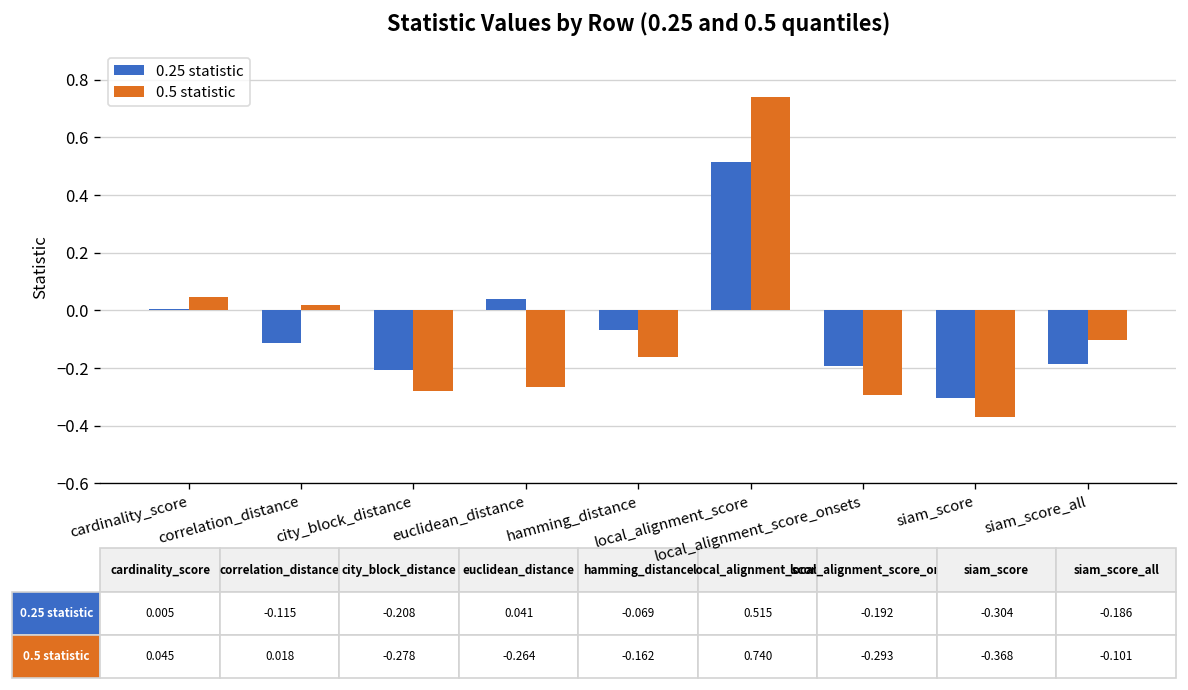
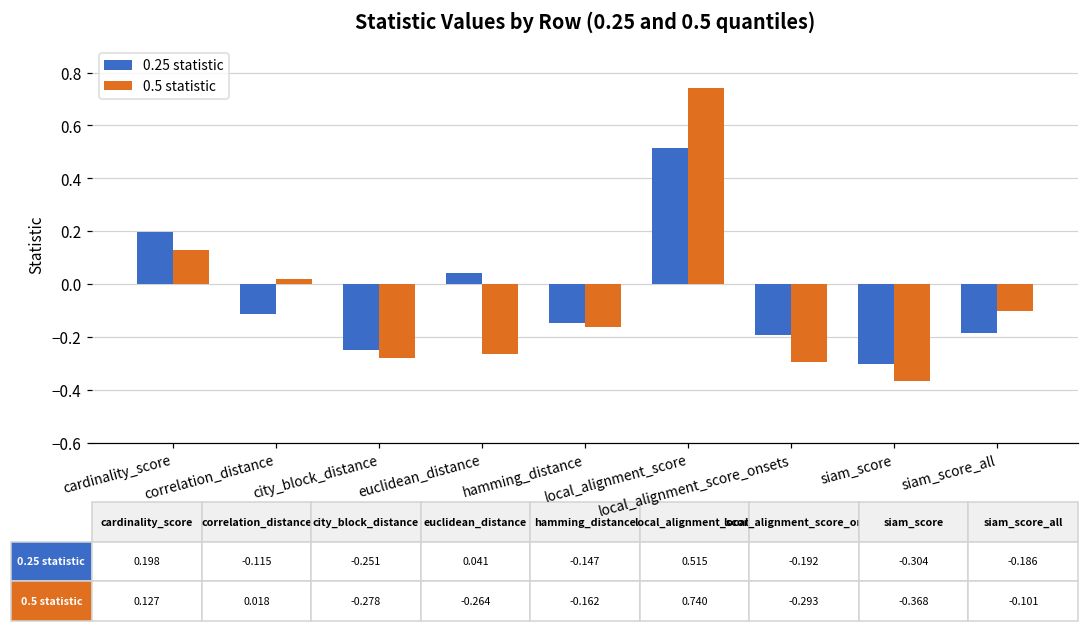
  {
    "0.25 statistic": {
-     "cardinality_score": 0.005,
-     "city_block_distance": -0.208,
-     "hamming_distance": -0.069
+     "cardinality_score": 0.198,
+     "city_block_distance": -0.251,
+     "hamming_distance": -0.147
    },
    "0.5 statistic": {
-     "cardinality_score": 0.045
+     "cardinality_score": 0.127
    }
  }
